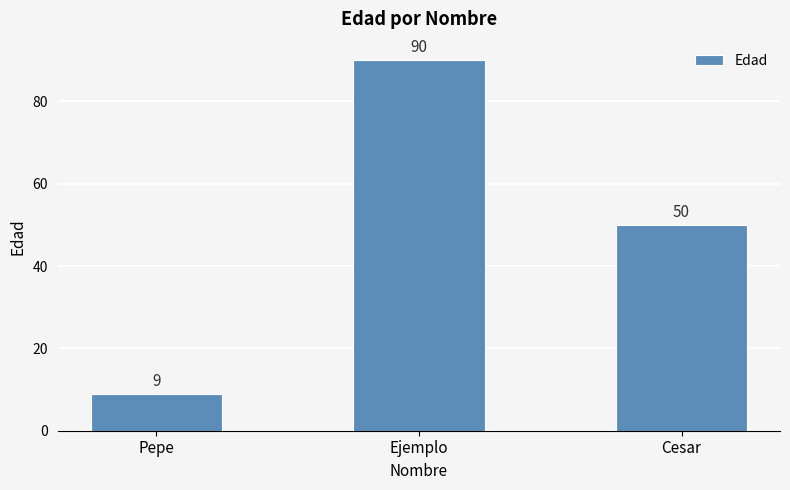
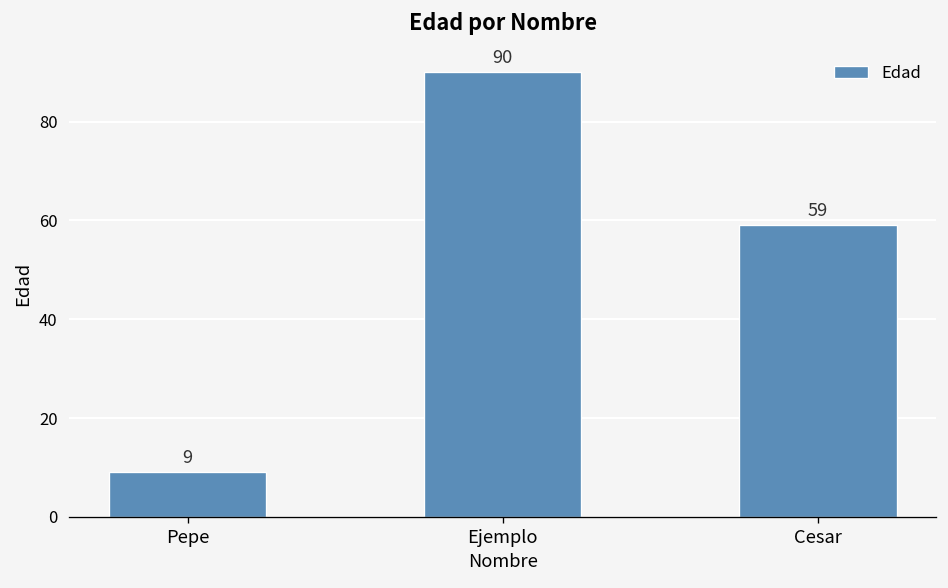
  {
    "Pepe": 9,
    "Ejemplo": 90,
-   "Cesar": 50
+   "Cesar": 59
  }
